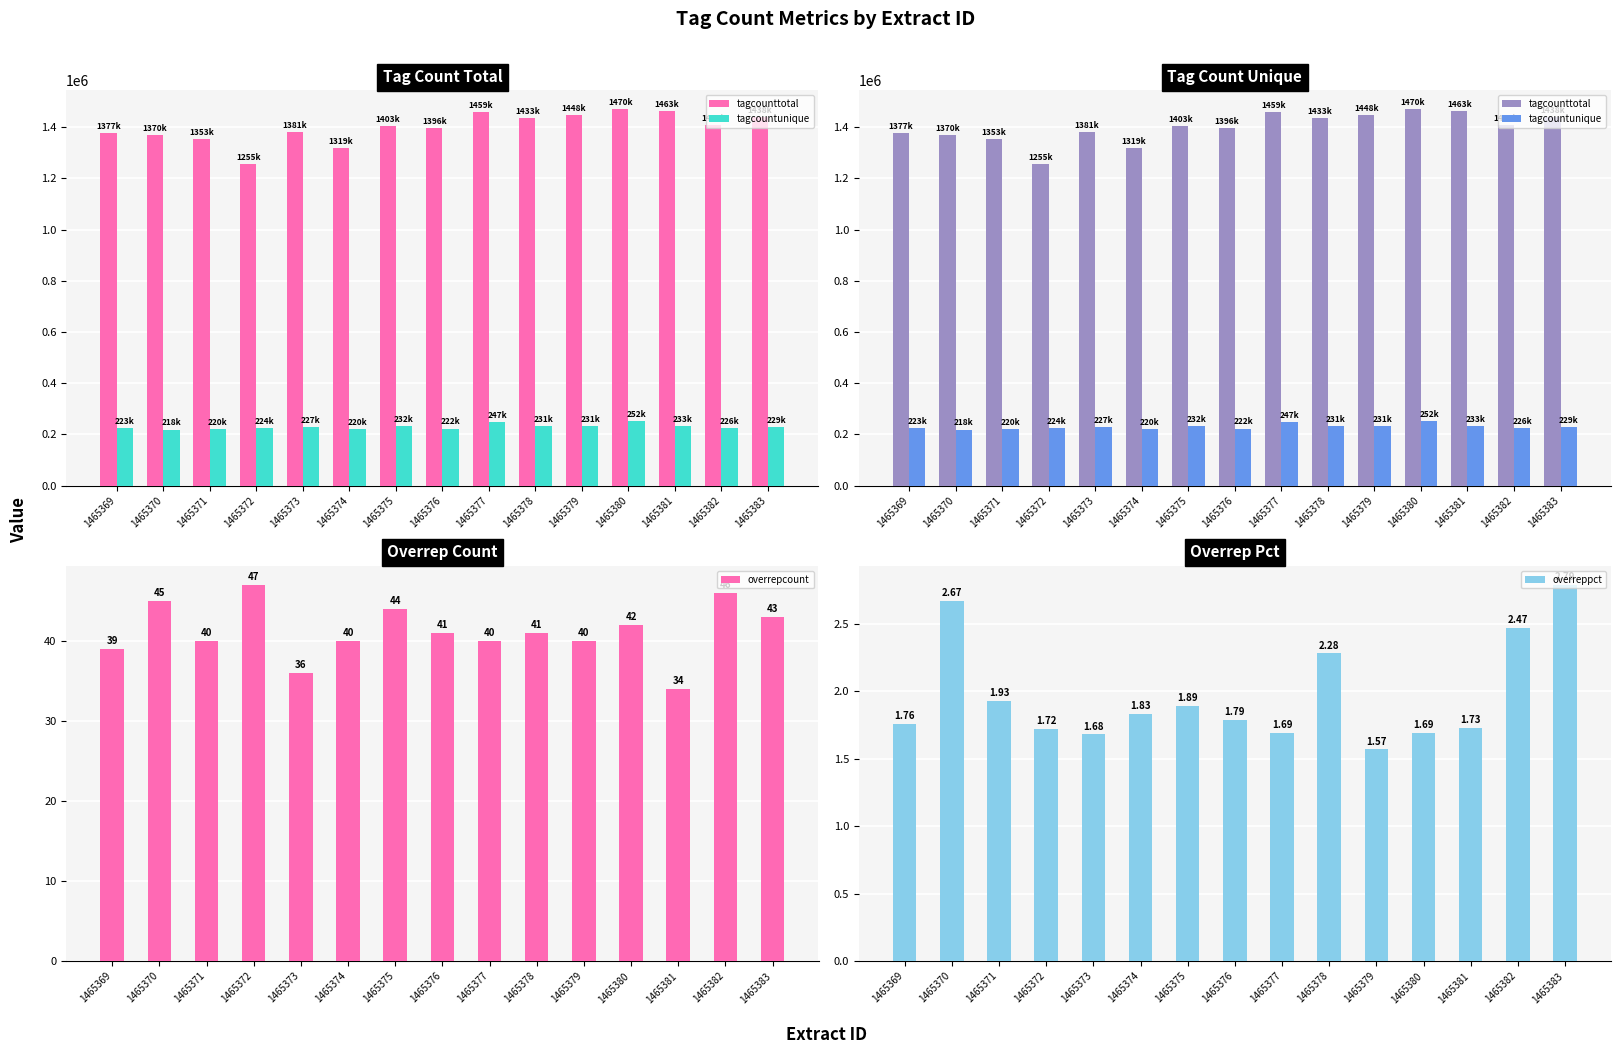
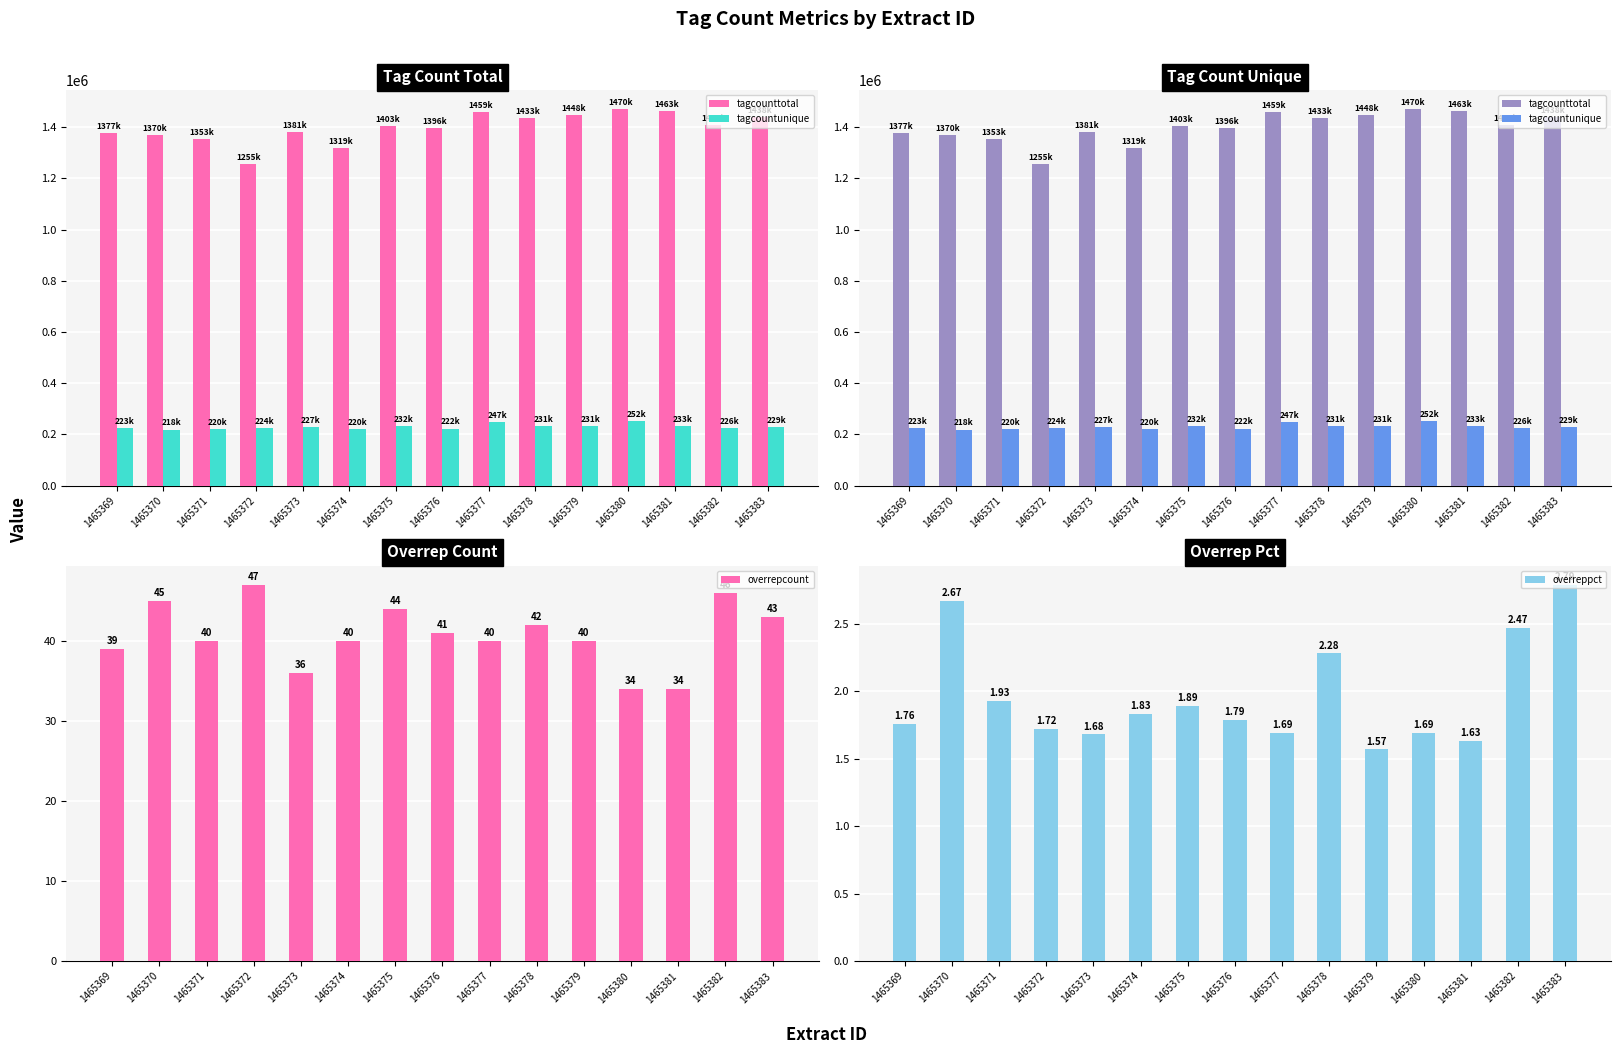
  {
    "Tag Count Unique": {
      "tagcounttotal": {
        "1465370": "1370k",
        "1465371": "1353k",
        "1465374": "1319k",
        "1465376": "1396k",
        "1465380": "1470k"
      },
      "tagcountunique": {
        "1465371": "220k",
        "1465373": "227k",
        "1465374": "220k",
        "1465377": "247k",
        "1465378": "231k",
        "1465381": "233k",
        "1465382": "226k"
      }
    },
    "Overrep Count": {
      "1465369": "39",
      "1465370": "45",
      "1465371": "40",
      "1465372": "47",
      "1465373": "36",
      "1465374": "40",
      "1465375": "44",
      "1465376": "41",
      "1465377": "40",
-     "1465378": "41",
+     "1465378": "42",
      "1465379": "40",
-     "1465380": "42",
+     "1465380": "34",
      "1465381": "34",
      "1465383": "43"
    },
    "Overrep Pct": {
      "1465369": "1.76",
      "1465370": "2.67",
      "1465371": "1.93",
      "1465372": "1.72",
      "1465373": "1.68",
      "1465374": "1.83",
      "1465375": "1.89",
      "1465376": "1.79",
      "1465377": "1.69",
      "1465378": "2.28",
      "1465379": "1.57",
      "1465380": "1.69",
-     "1465381": "1.73",
+     "1465381": "1.63",
      "1465382": "2.47"
    }
  }
